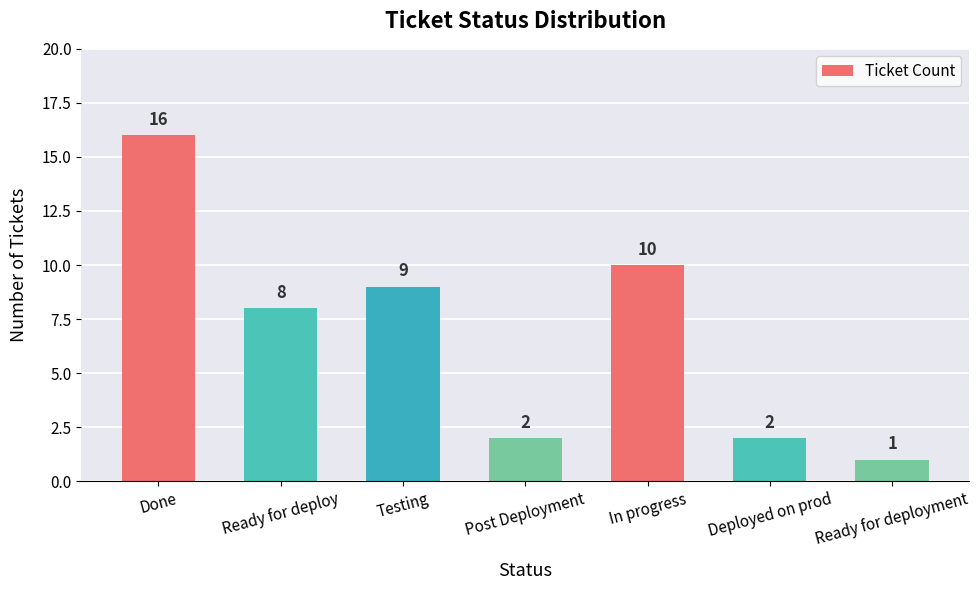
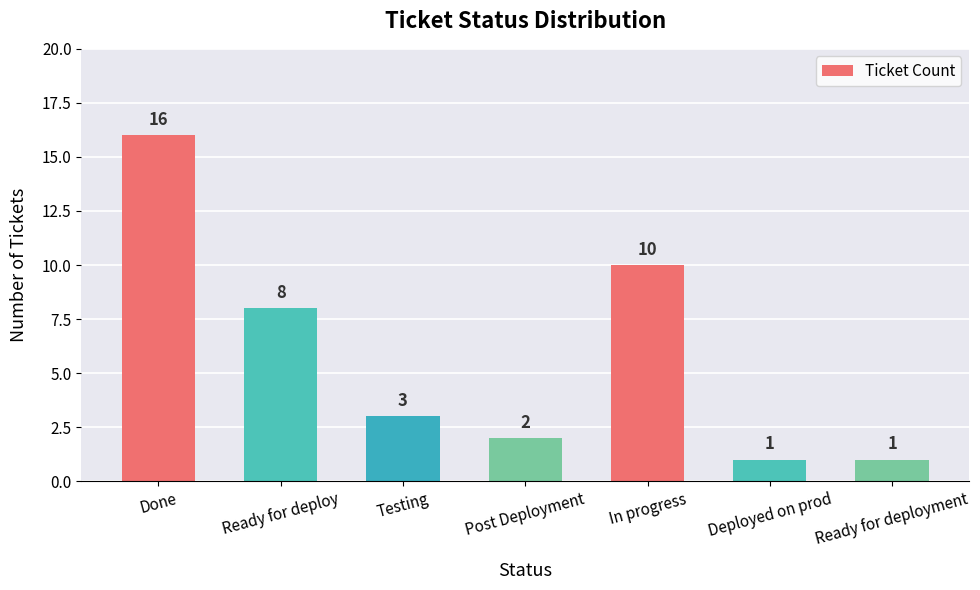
  {
    "Done": 16,
    "Ready for deploy": 8,
-   "Testing": 9,
+   "Testing": 3,
    "Post Deployment": 2,
    "In progress": 10,
-   "Deployed on prod": 2,
+   "Deployed on prod": 1,
    "Ready for deployment": 1
  }
